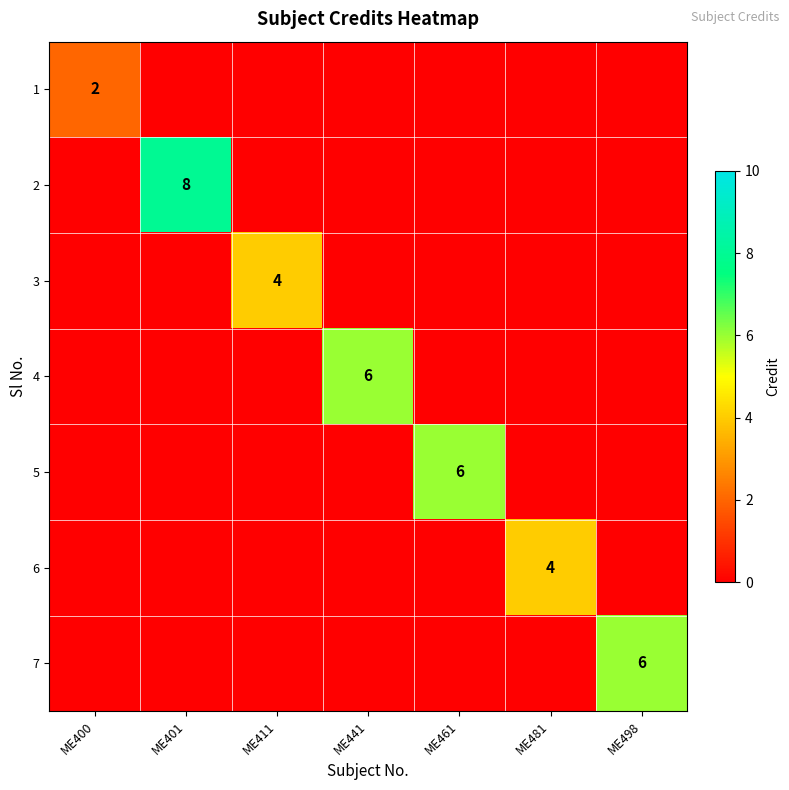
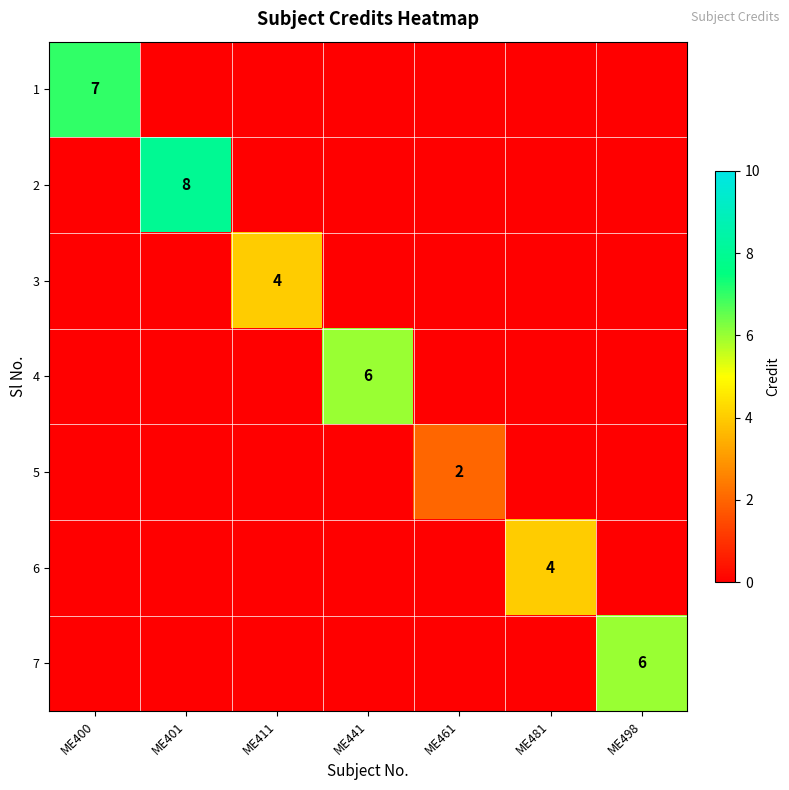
  {
    "1": {
-     "ME400": 2
+     "ME400": 7
    },
    "2": {
      "ME401": 8
    },
    "3": {
      "ME411": 4
    },
    "4": {
      "ME441": 6
    },
    "5": {
-     "ME461": 6
+     "ME461": 2
    },
    "6": {
      "ME481": 4
    },
    "7": {
      "ME498": 6
    }
  }
